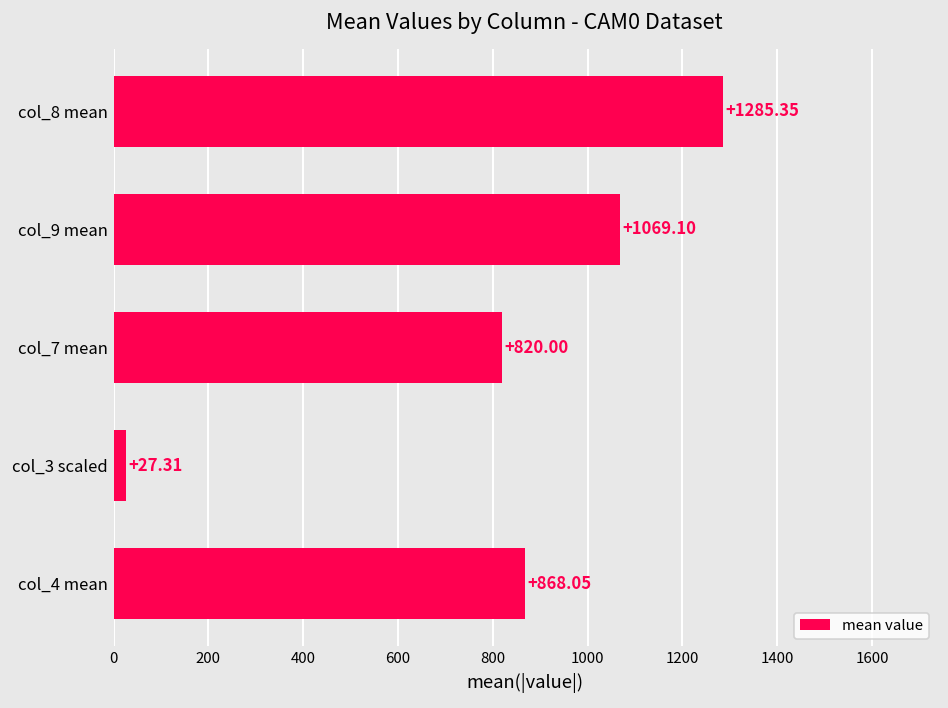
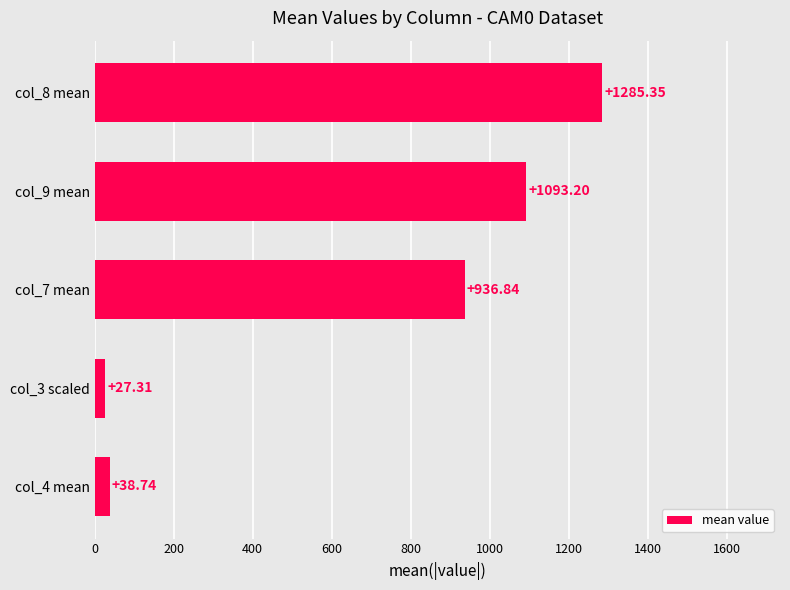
  {
    "col_8 mean": "+1285.35",
-   "col_9 mean": "+1069.10",
-   "col_7 mean": "+820.00",
+   "col_9 mean": "+1093.20",
+   "col_7 mean": "+936.84",
    "col_3 scaled": "+27.31",
-   "col_4 mean": "+868.05"
+   "col_4 mean": "+38.74"
  }
